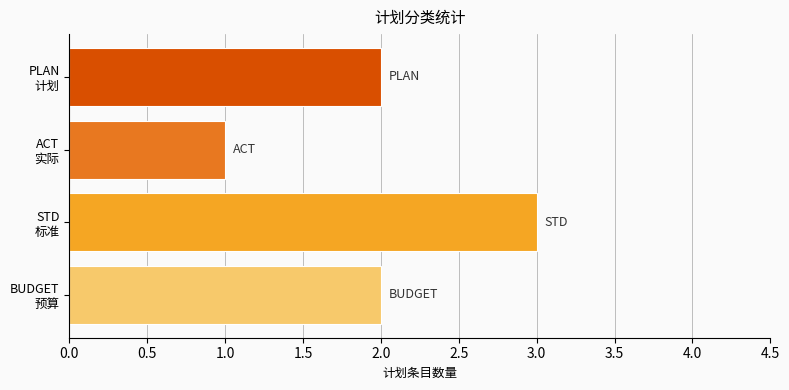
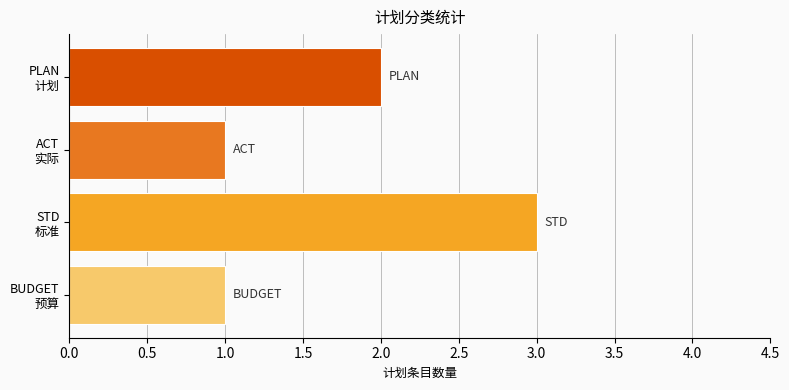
  {
    "PLAN 计划": 2,
    "ACT 实际": 1,
    "STD 标准": 3,
-   "BUDGET 预算": 2
+   "BUDGET 预算": 1
  }
